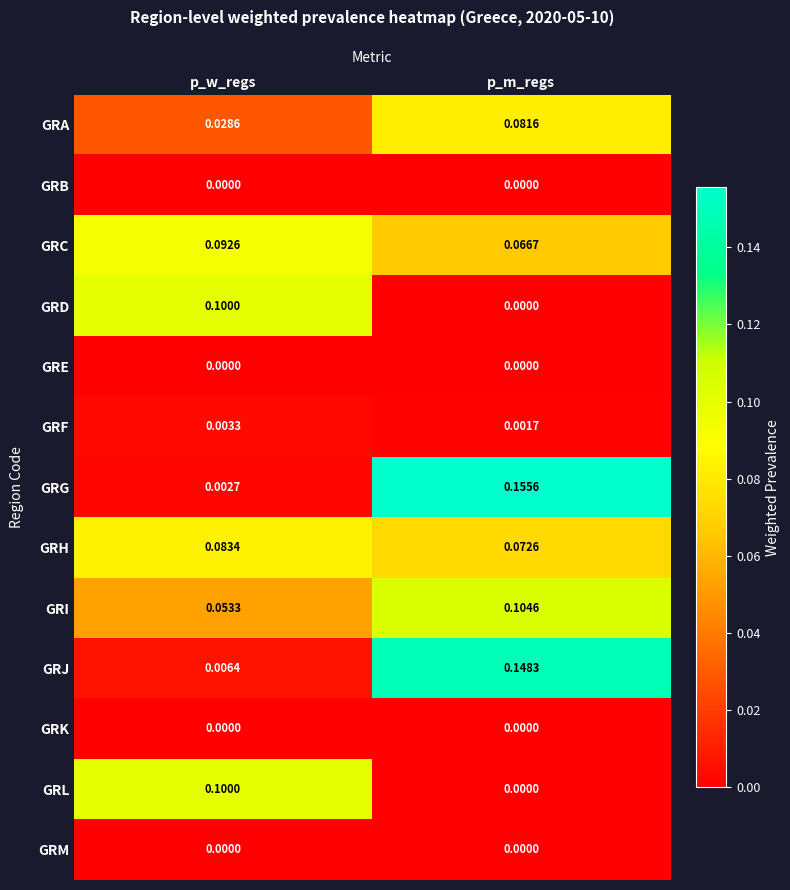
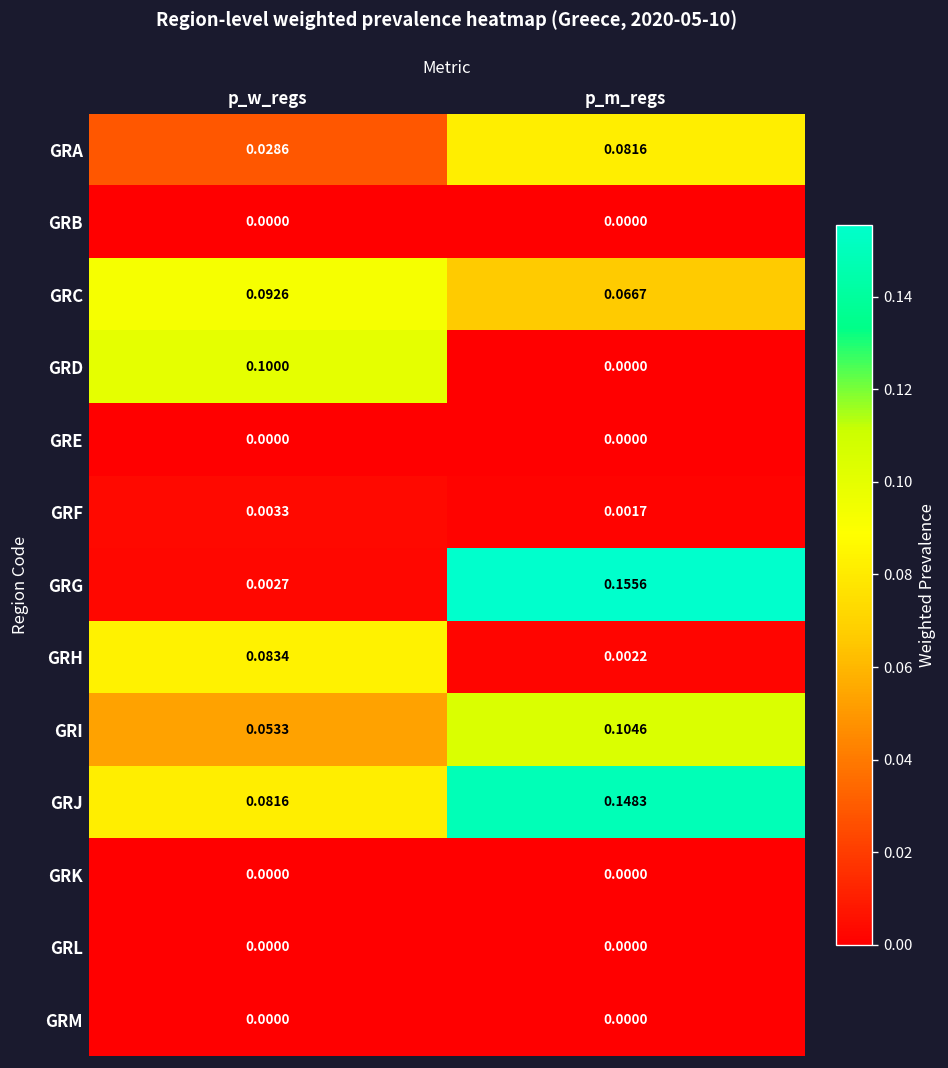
  {
    "GRA": {
      "p_w_regs": 0.0286,
      "p_m_regs": 0.0816
    },
    "GRB": {
      "p_w_regs": 0.0000,
      "p_m_regs": 0.0000
    },
    "GRC": {
      "p_w_regs": 0.0926,
      "p_m_regs": 0.0667
    },
    "GRD": {
      "p_w_regs": 0.1000,
      "p_m_regs": 0.0000
    },
    "GRE": {
      "p_w_regs": 0.0000,
      "p_m_regs": 0.0000
    },
    "GRF": {
      "p_w_regs": 0.0033,
      "p_m_regs": 0.0017
    },
    "GRG": {
      "p_w_regs": 0.0027,
      "p_m_regs": 0.1556
    },
    "GRH": {
      "p_w_regs": 0.0834,
-     "p_m_regs": 0.0726
+     "p_m_regs": 0.0022
    },
    "GRI": {
      "p_w_regs": 0.0533,
      "p_m_regs": 0.1046
    },
    "GRJ": {
-     "p_w_regs": 0.0064,
+     "p_w_regs": 0.0816,
      "p_m_regs": 0.1483
    },
    "GRK": {
      "p_w_regs": 0.0000,
      "p_m_regs": 0.0000
    },
    "GRL": {
-     "p_w_regs": 0.1000,
+     "p_w_regs": 0.0000,
      "p_m_regs": 0.0000
    },
    "GRM": {
      "p_w_regs": 0.0000,
      "p_m_regs": 0.0000
    }
  }
